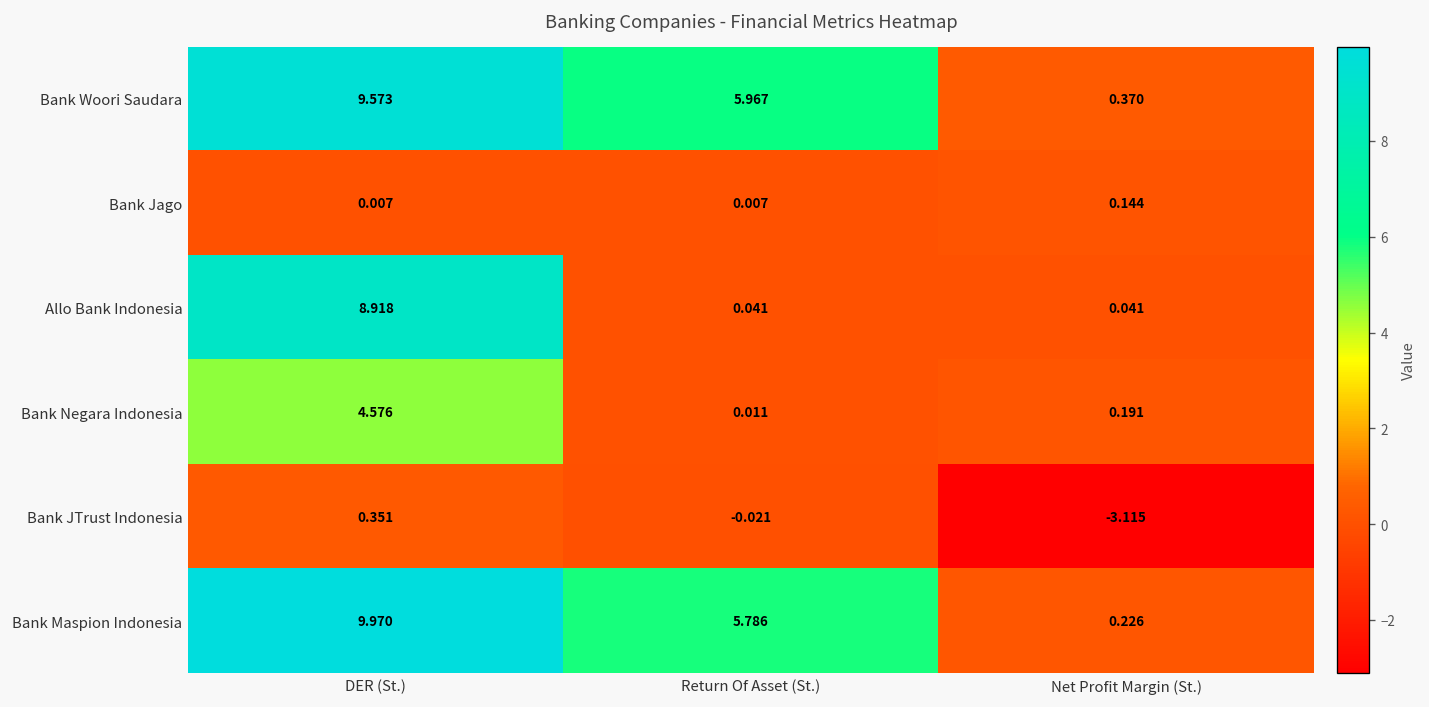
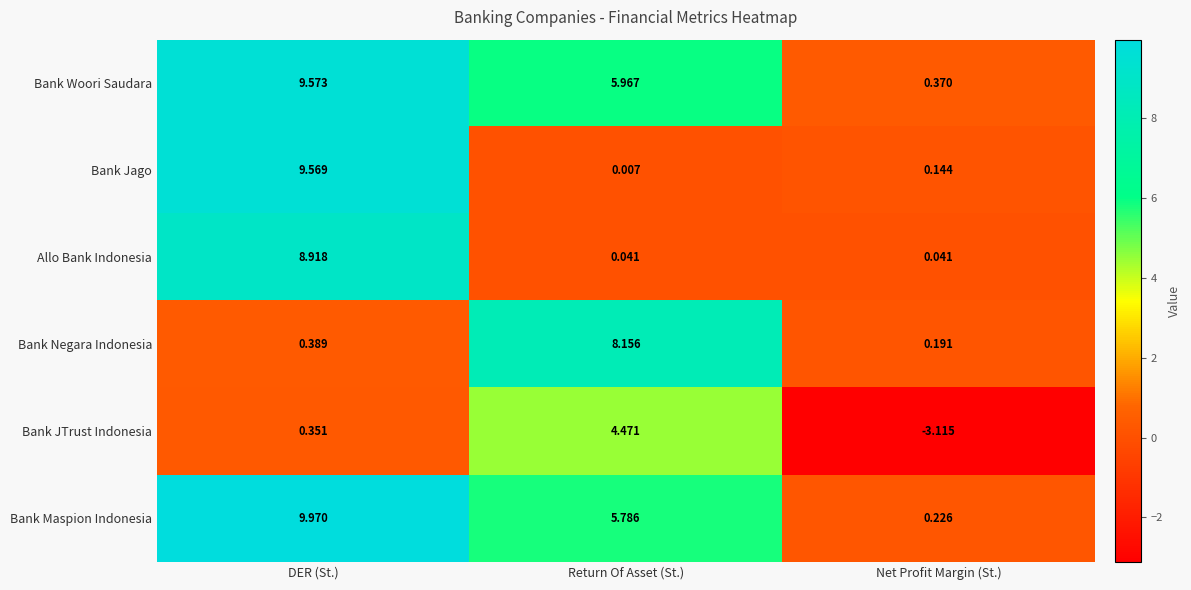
  {
    "Bank Woori Saudara": {
      "DER (St.)": 9.573,
      "Return Of Asset (St.)": 5.967,
      "Net Profit Margin (St.)": 0.370
    },
    "Bank Jago": {
-     "DER (St.)": 0.007,
+     "DER (St.)": 9.569,
      "Return Of Asset (St.)": 0.007,
      "Net Profit Margin (St.)": 0.144
    },
    "Allo Bank Indonesia": {
      "DER (St.)": 8.918,
      "Return Of Asset (St.)": 0.041,
      "Net Profit Margin (St.)": 0.041
    },
    "Bank Negara Indonesia": {
-     "DER (St.)": 4.576,
-     "Return Of Asset (St.)": 0.011,
+     "DER (St.)": 0.389,
+     "Return Of Asset (St.)": 8.156,
      "Net Profit Margin (St.)": 0.191
    },
    "Bank JTrust Indonesia": {
      "DER (St.)": 0.351,
-     "Return Of Asset (St.)": -0.021,
+     "Return Of Asset (St.)": 4.471,
      "Net Profit Margin (St.)": -3.115
    },
    "Bank Maspion Indonesia": {
      "DER (St.)": 9.970,
      "Return Of Asset (St.)": 5.786,
      "Net Profit Margin (St.)": 0.226
    }
  }
